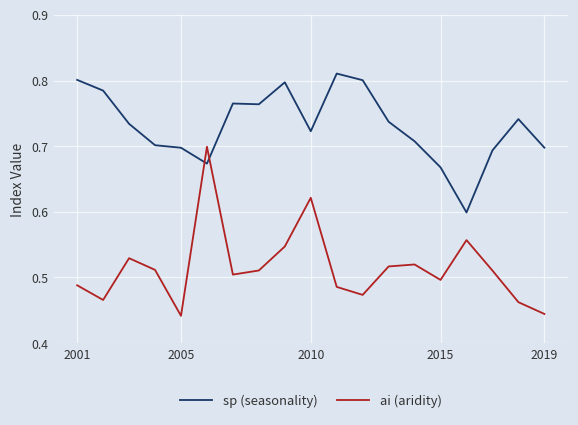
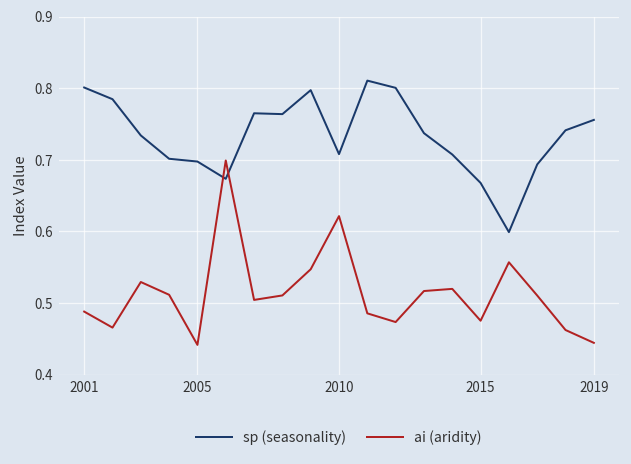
  {
    "sp (seasonality)": {
      "2001": 0.80,
      "2005": 0.70,
-     "2010": 0.72,
+     "2010": 0.71,
      "2015": 0.67,
-     "2019": 0.70
+     "2019": 0.76
    },
    "ai (aridity)": {
      "2001": 0.49,
      "2005": 0.44,
      "2010": 0.62,
-     "2015": 0.50,
+     "2015": 0.48,
      "2019": 0.44
    }
  }
